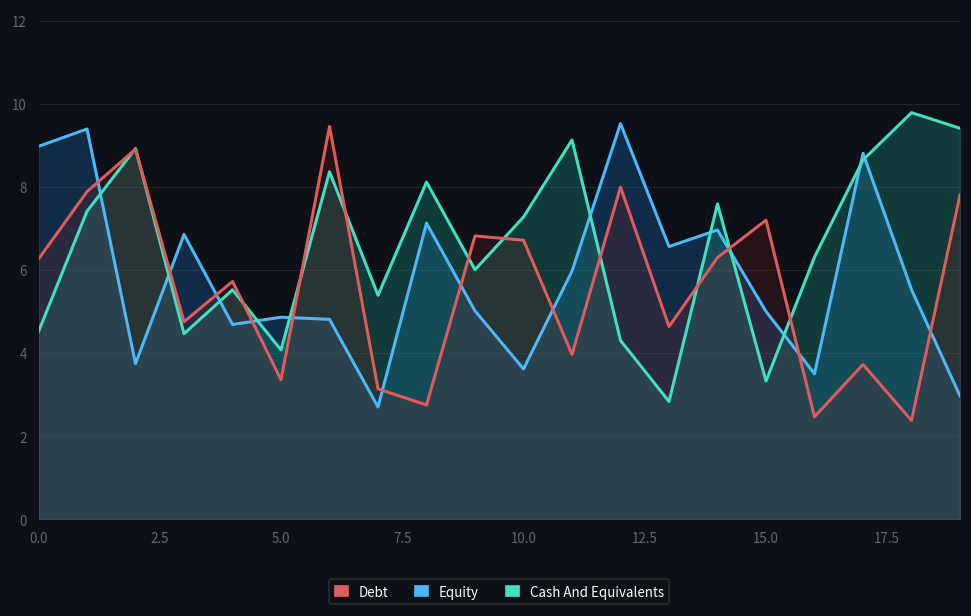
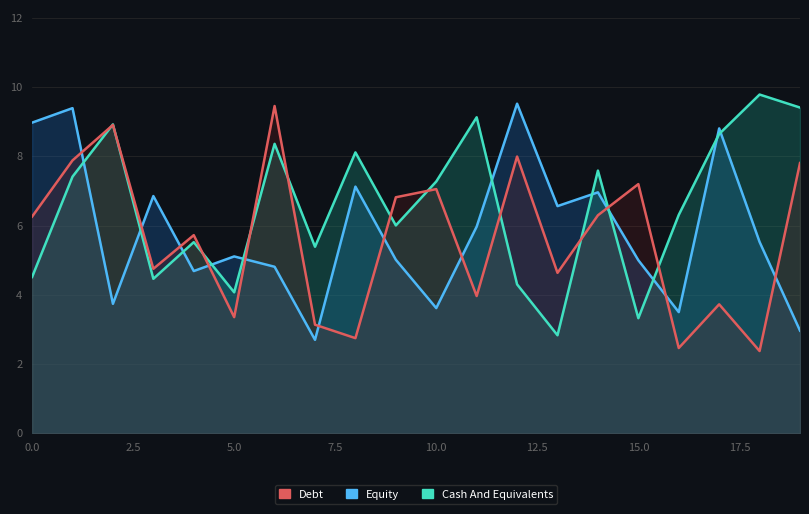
  {
    "Equity": {
      "0.0": 9.0,
-     "5.0": 4.9,
+     "5.0": 5.1,
      "10.0": 3.6,
      "15.0": 5.0
    },
    "Cash And Equivalents": {
      "0.0": 4.5,
      "5.0": 4.1,
      "10.0": 7.3,
      "15.0": 3.3
    },
    "Debt": {
      "0.0": 6.3,
      "5.0": 3.4,
-     "10.0": 6.7,
+     "10.0": 7.1,
      "15.0": 7.2
    }
  }
